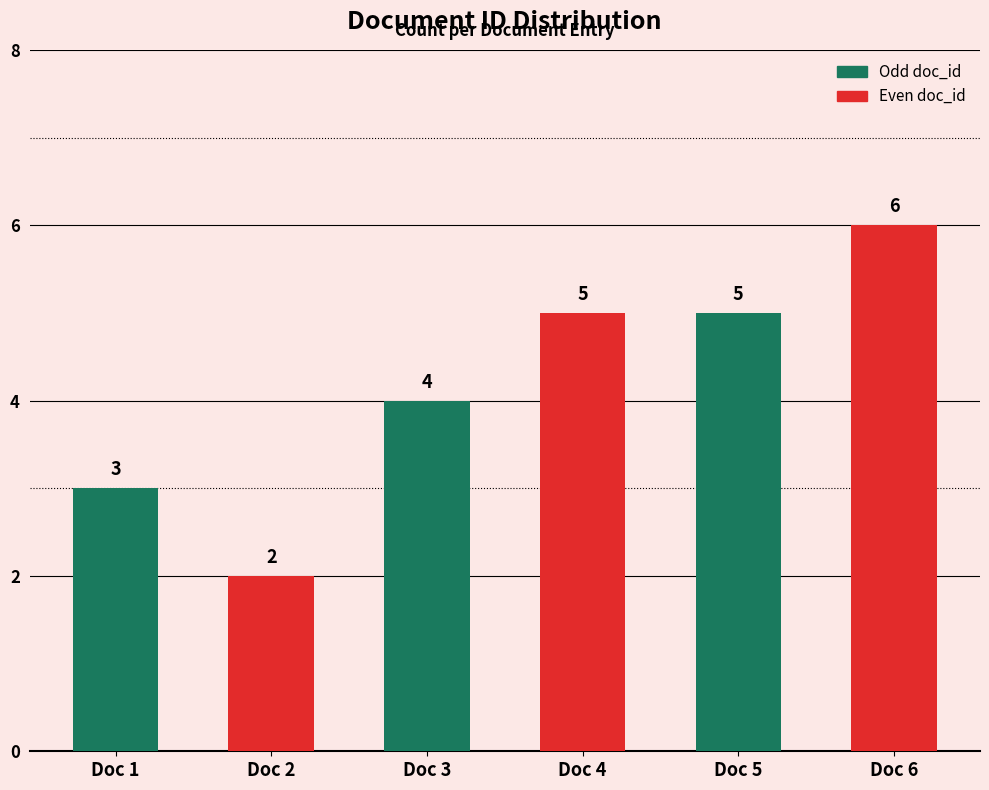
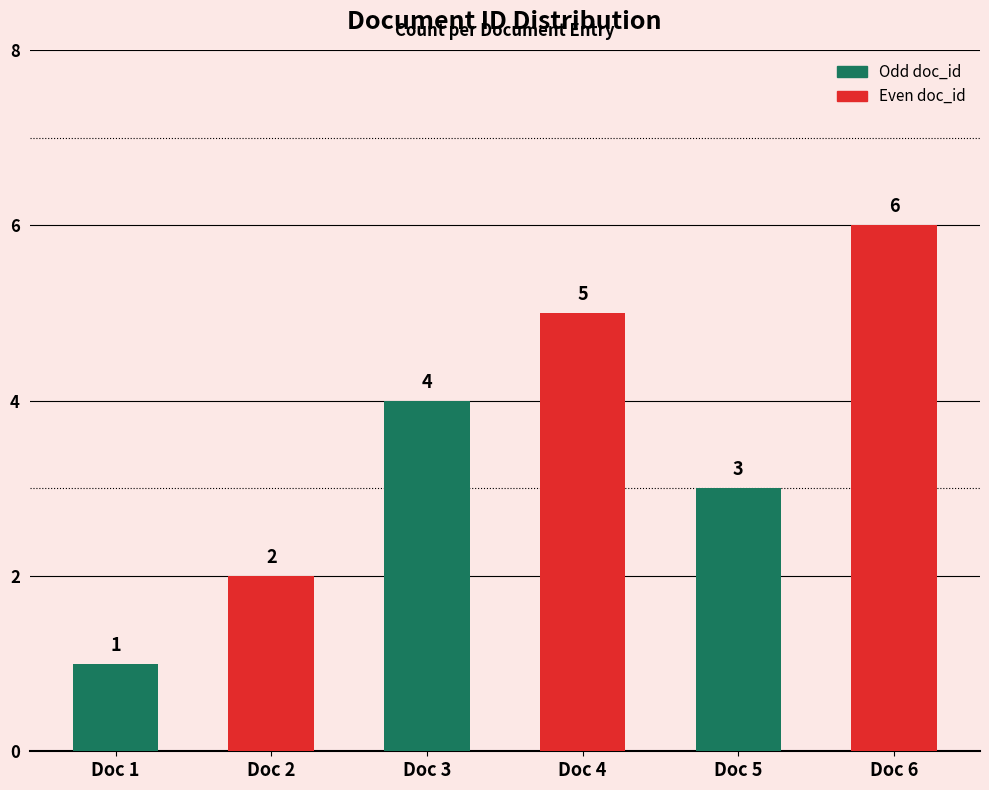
  {
-   "Doc 1": 3,
+   "Doc 1": 1,
    "Doc 2": 2,
    "Doc 3": 4,
    "Doc 4": 5,
-   "Doc 5": 5,
+   "Doc 5": 3,
    "Doc 6": 6
  }
